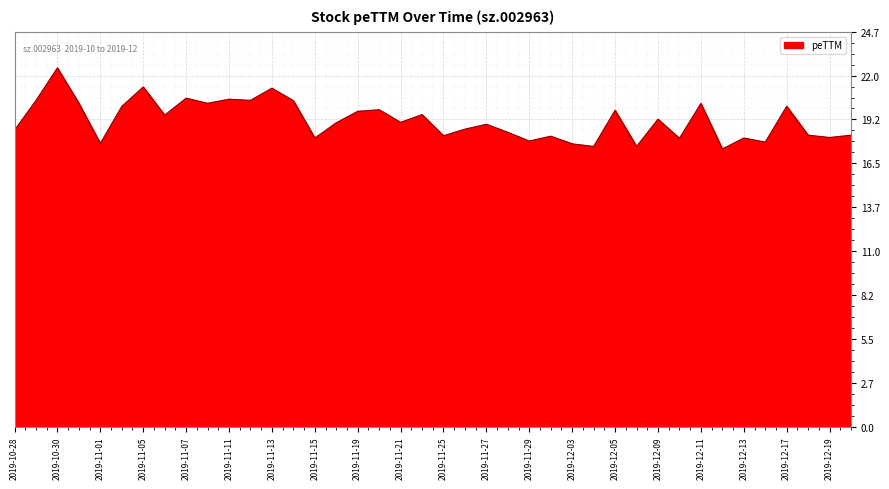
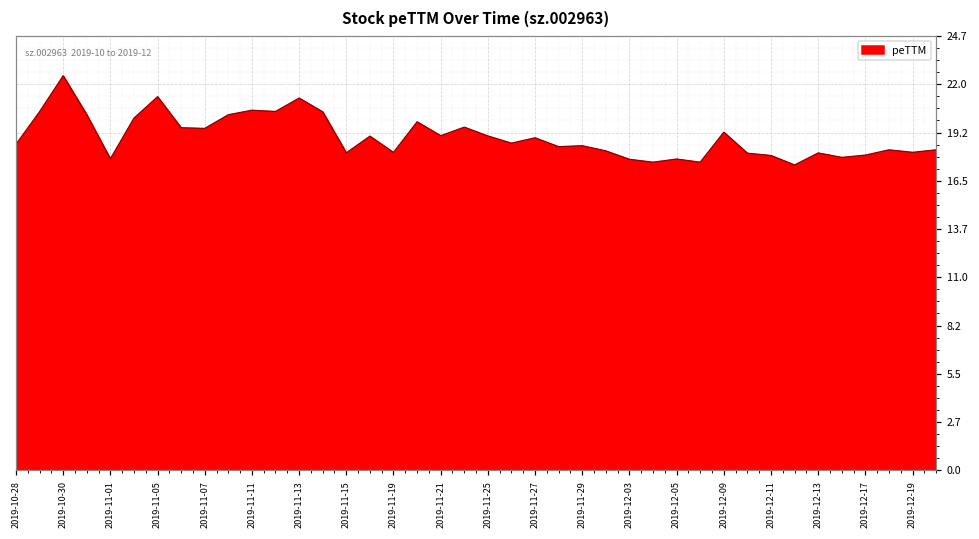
  {
    "2019-10-28": 18.5,
    "2019-11-01": 17.7,
    "2019-11-05": 21.2,
-   "2019-11-07": 20.5,
+   "2019-11-07": 19.4,
    "2019-11-11": 20.5,
    "2019-11-13": 21.2,
    "2019-11-15": 18.1,
-   "2019-11-19": 19.7,
+   "2019-11-19": 18.1,
    "2019-11-21": 19.0,
-   "2019-11-25": 18.2,
+   "2019-11-25": 19.0,
    "2019-11-27": 18.9,
-   "2019-11-29": 17.9,
+   "2019-11-29": 18.5,
    "2019-12-03": 17.7,
-   "2019-12-05": 19.8,
+   "2019-12-05": 17.7,
    "2019-12-09": 19.2,
-   "2019-12-11": 20.2,
+   "2019-12-11": 17.9,
    "2019-12-13": 18.0,
-   "2019-12-17": 20.0,
+   "2019-12-17": 17.9,
    "2019-12-19": 18.1
  }
